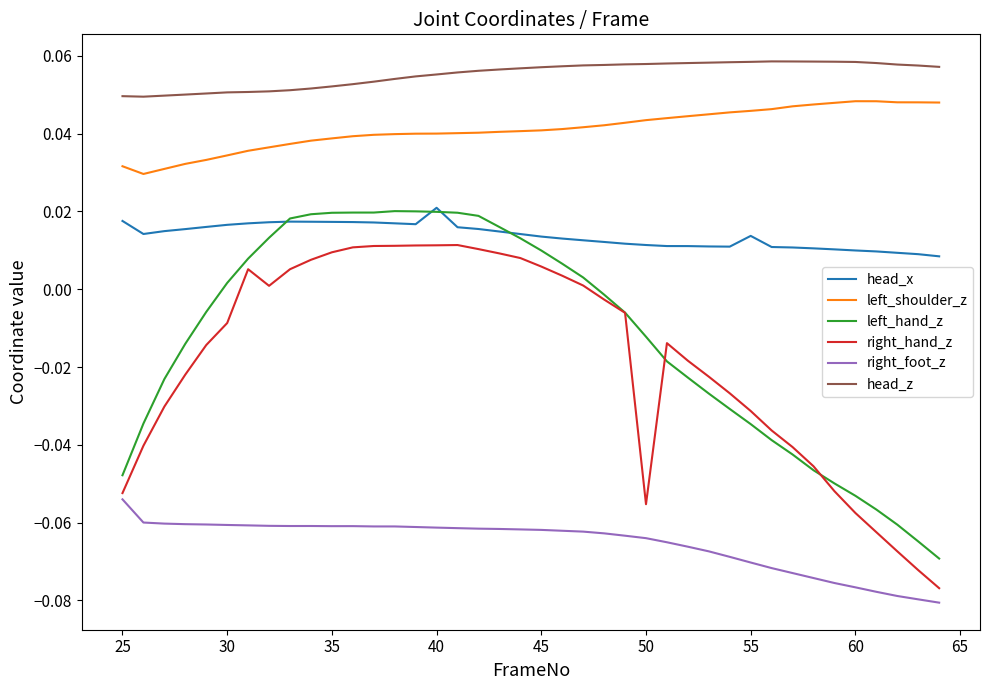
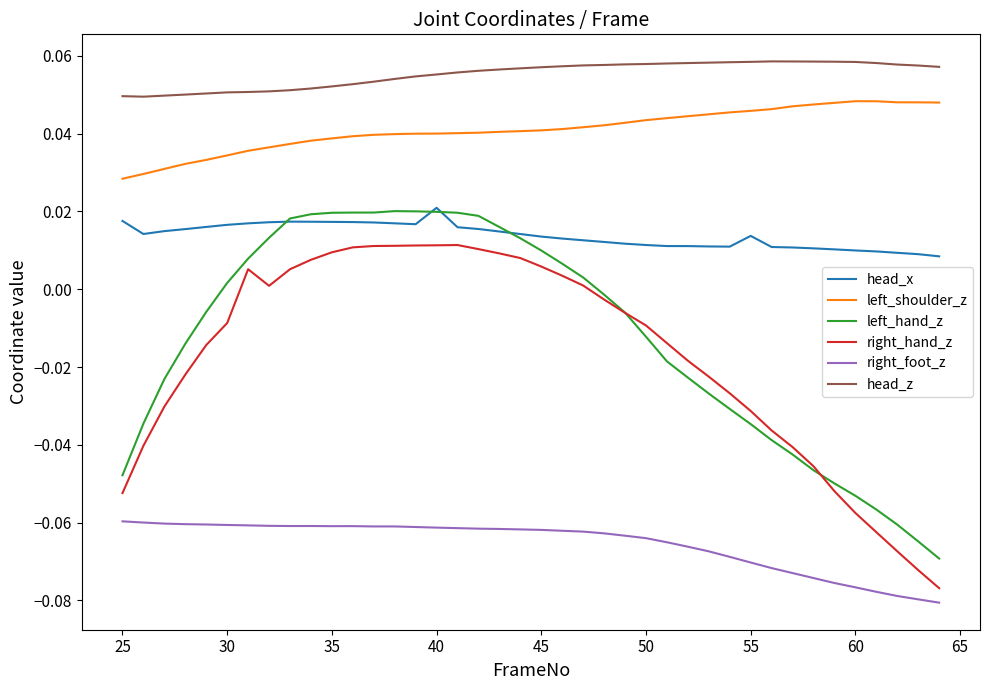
  {
    "head_x": {
      "25": 0.018,
      "30": 0.017,
      "35": 0.017,
      "40": 0.021,
      "45": 0.014,
      "50": 0.011,
      "55": 0.014,
      "60": 0.010
    },
    "left_shoulder_z": {
-     "25": 0.032,
+     "25": 0.028,
      "30": 0.034,
      "35": 0.039,
      "40": 0.040,
      "45": 0.041,
      "50": 0.043,
      "55": 0.046,
      "60": 0.048
    },
    "left_hand_z": {
      "25": -0.048,
      "30": 0.002,
      "35": 0.020,
      "40": 0.020,
      "45": 0.010,
      "50": -0.012,
      "55": -0.035,
      "60": -0.053
    },
    "right_hand_z": {
      "25": -0.052,
      "30": -0.009,
      "35": 0.010,
      "40": 0.011,
      "45": 0.006,
-     "50": -0.055,
+     "50": -0.009,
      "55": -0.031,
      "60": -0.058
    },
    "right_foot_z": {
-     "25": -0.054,
+     "25": -0.060,
      "30": -0.061,
      "35": -0.061,
      "40": -0.061,
      "45": -0.062,
      "50": -0.064,
      "55": -0.070,
      "60": -0.077
    },
    "head_z": {
      "25": 0.050,
      "30": 0.051,
      "35": 0.052,
      "40": 0.055,
      "45": 0.057,
      "50": 0.058,
      "55": 0.058,
      "60": 0.058
    }
  }
